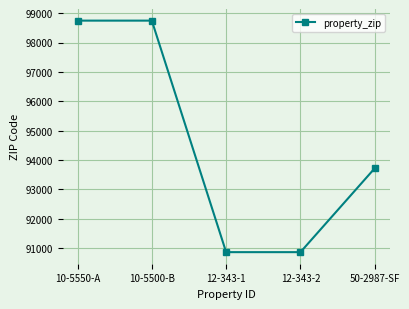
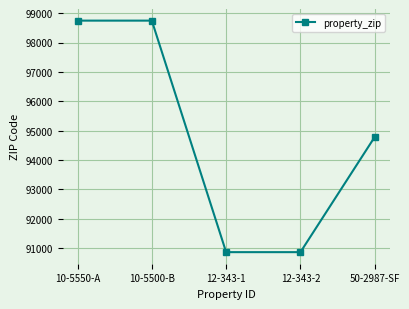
  {
    "10-5550-A": 98700,
    "10-5500-B": 98700,
    "12-343-1": 90900,
    "12-343-2": 90900,
-   "50-2987-SF": 93700
+   "50-2987-SF": 94800
  }
